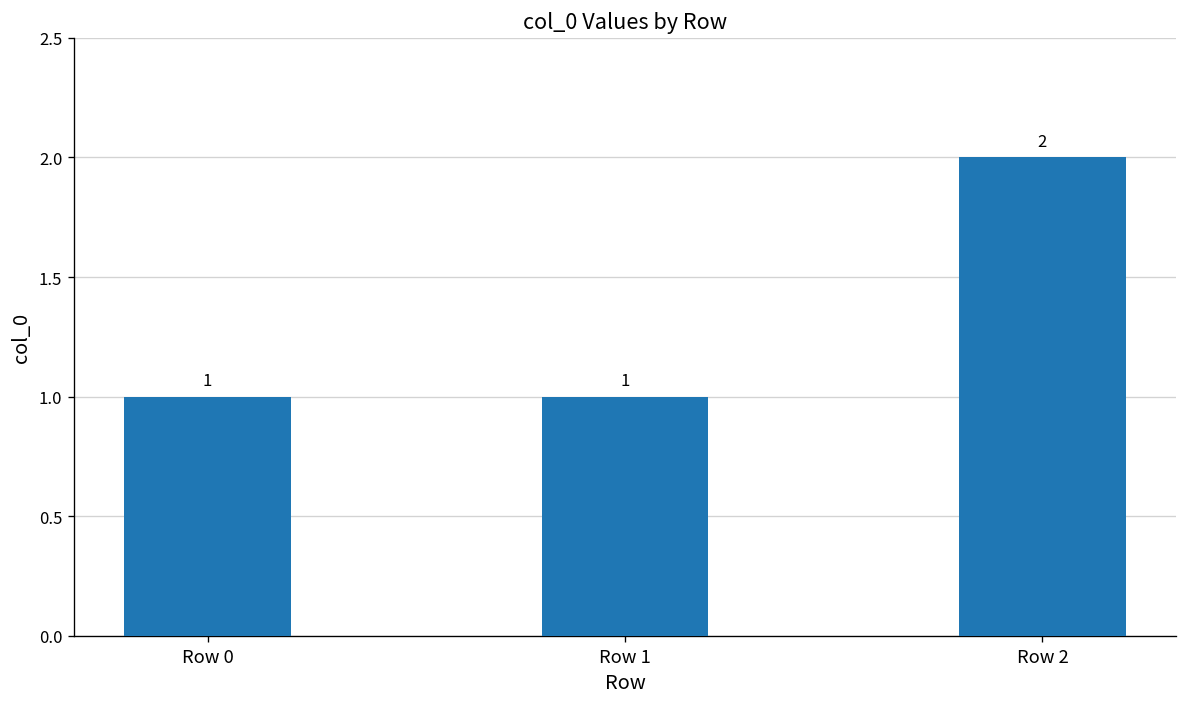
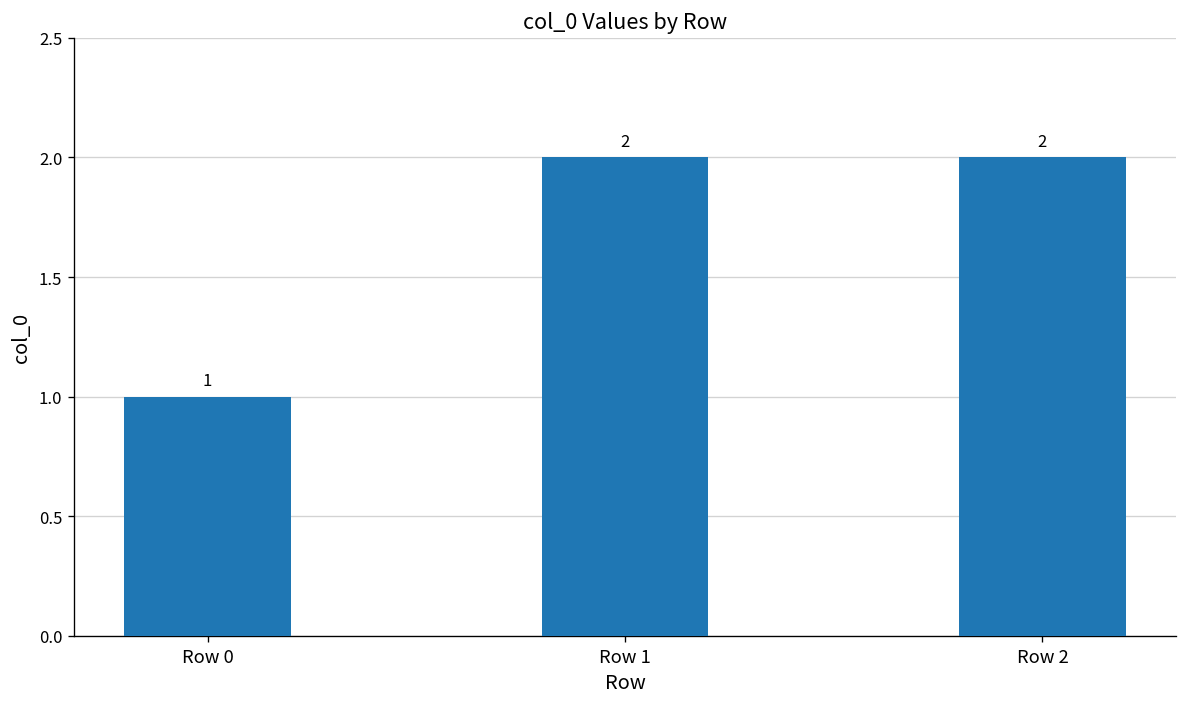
  {
    "Row 0": 1,
-   "Row 1": 1,
+   "Row 1": 2,
    "Row 2": 2
  }
